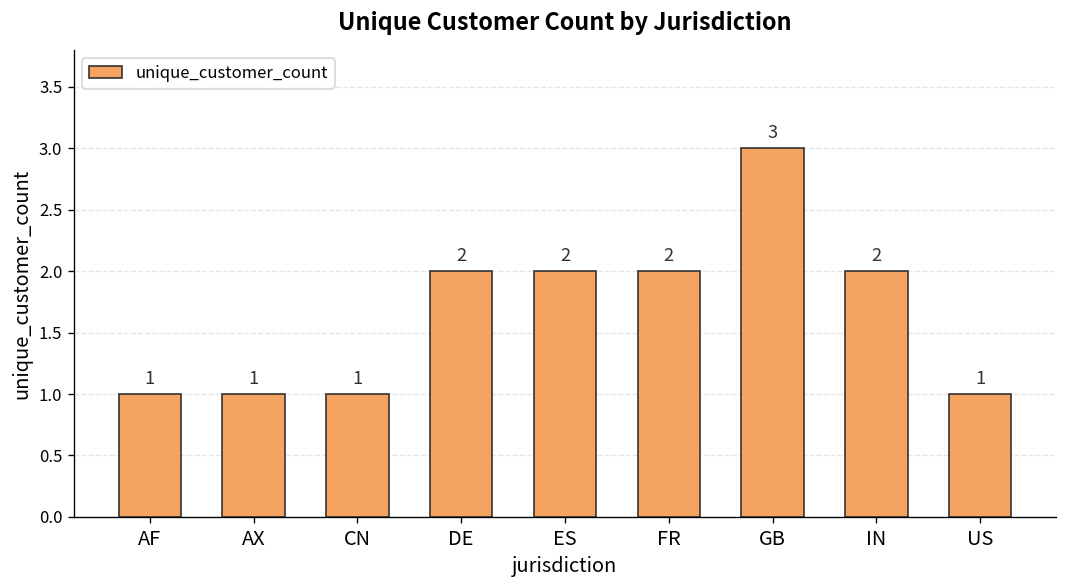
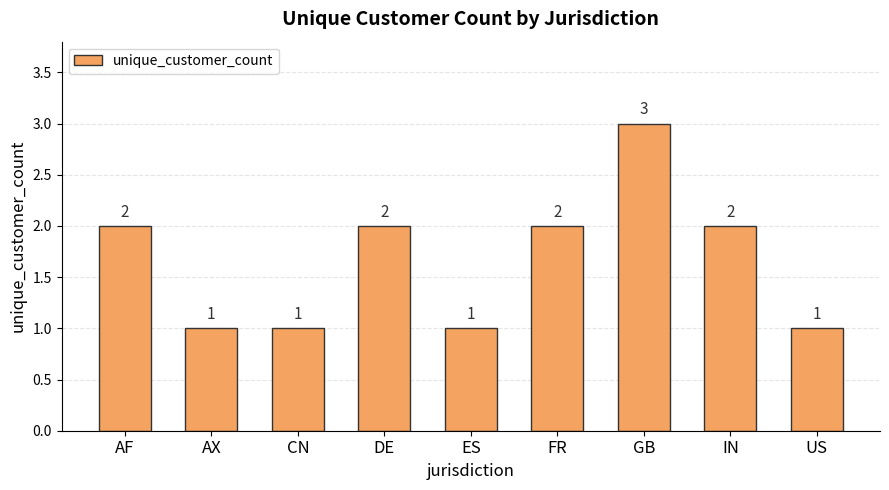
  {
-   "AF": 1,
+   "AF": 2,
    "AX": 1,
    "CN": 1,
    "DE": 2,
-   "ES": 2,
+   "ES": 1,
    "FR": 2,
    "GB": 3,
    "IN": 2,
    "US": 1
  }
